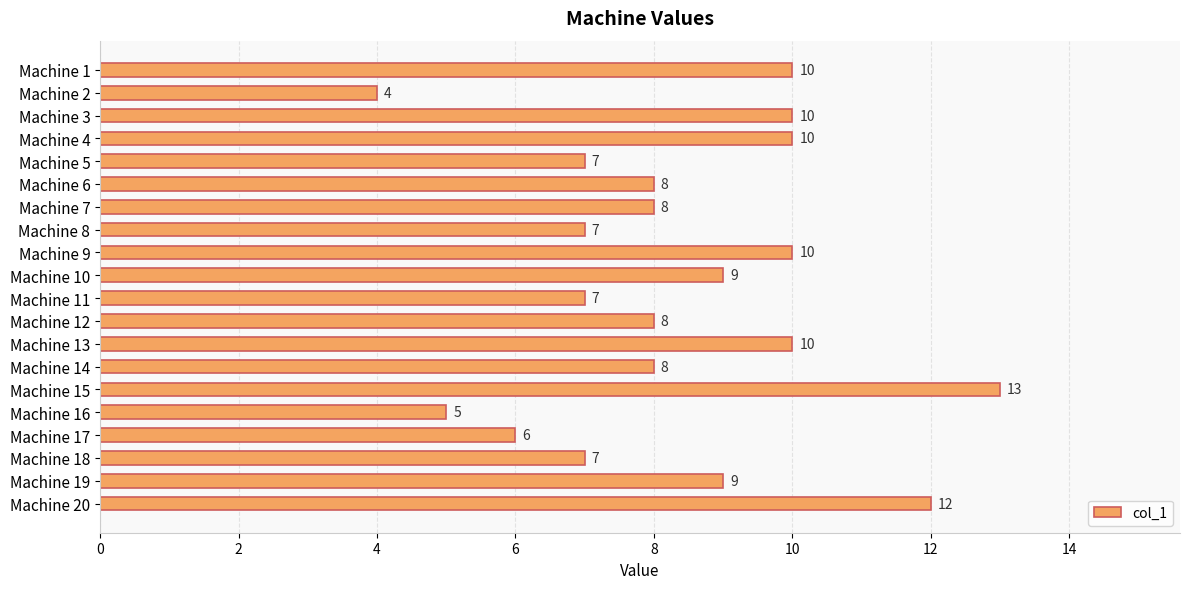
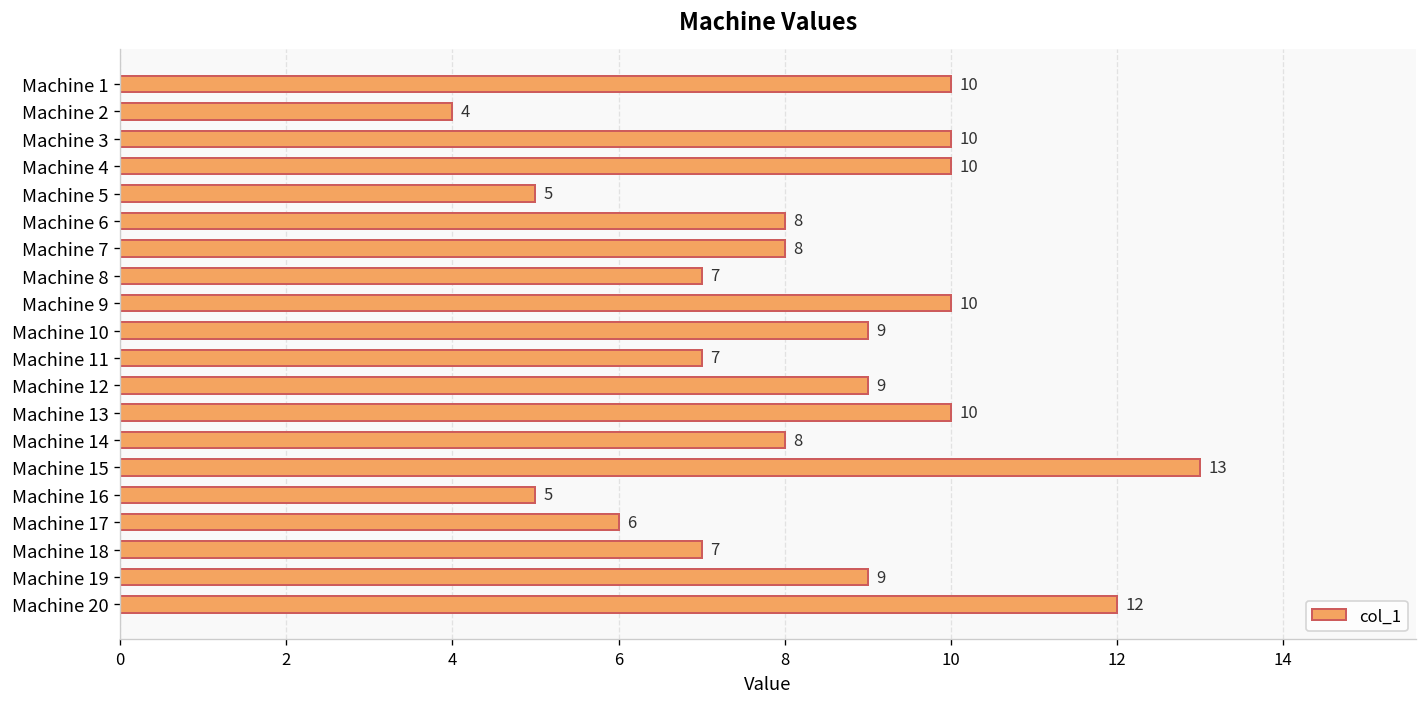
  {
    "Machine 1": 10,
    "Machine 2": 4,
    "Machine 3": 10,
    "Machine 4": 10,
-   "Machine 5": 7,
+   "Machine 5": 5,
    "Machine 6": 8,
    "Machine 7": 8,
    "Machine 8": 7,
    "Machine 9": 10,
    "Machine 10": 9,
    "Machine 11": 7,
-   "Machine 12": 8,
+   "Machine 12": 9,
    "Machine 13": 10,
    "Machine 14": 8,
    "Machine 15": 13,
    "Machine 16": 5,
    "Machine 17": 6,
    "Machine 18": 7,
    "Machine 19": 9,
    "Machine 20": 12
  }
